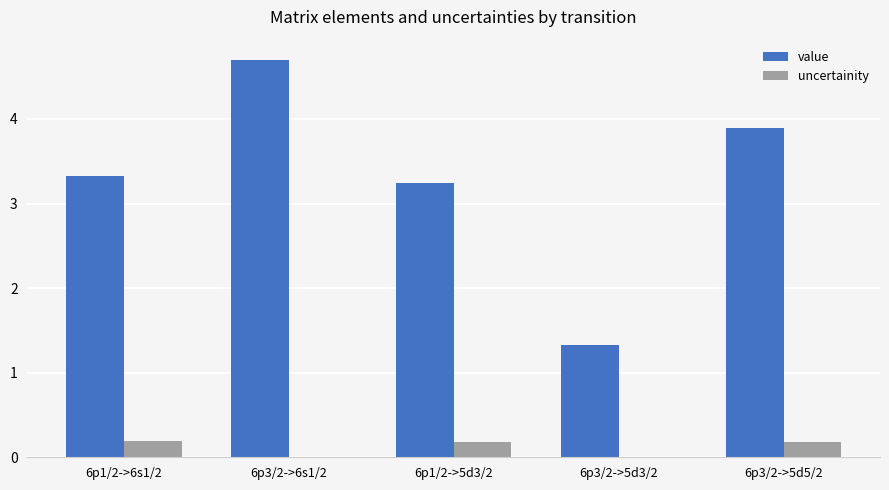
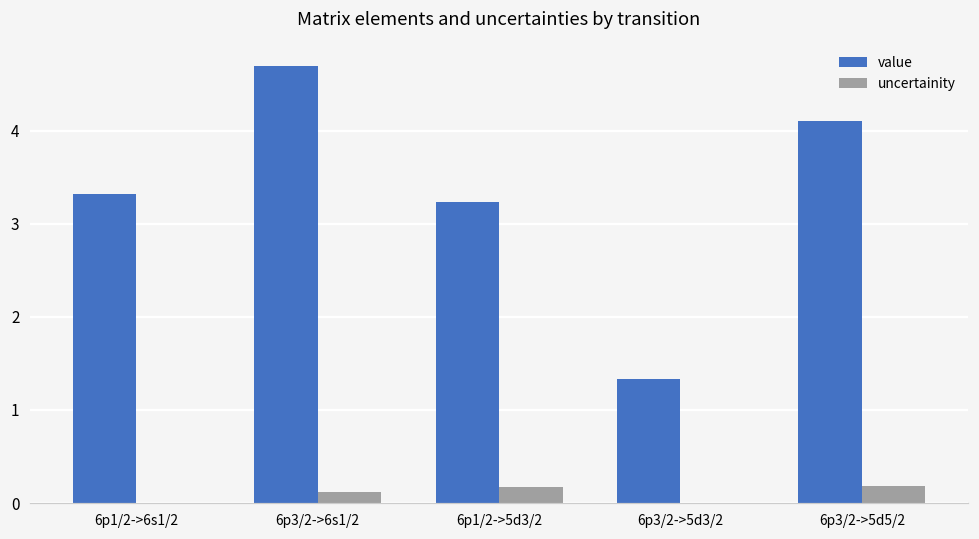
  {
    "value": {
      "6p1/2->6s1/2": 3.3,
      "6p3/2->6s1/2": 4.7,
      "6p1/2->5d3/2": 3.2,
      "6p3/2->5d3/2": 1.3,
-     "6p3/2->5d5/2": 3.9
+     "6p3/2->5d5/2": 4.1
    },
    "uncertainity": {
-     "6p1/2->6s1/2": 0.2,
-     "6p3/2->6s1/2": 0.0,
+     "6p1/2->6s1/2": 0.0,
+     "6p3/2->6s1/2": 0.1,
      "6p1/2->5d3/2": 0.2,
      "6p3/2->5d5/2": 0.2
    }
  }
